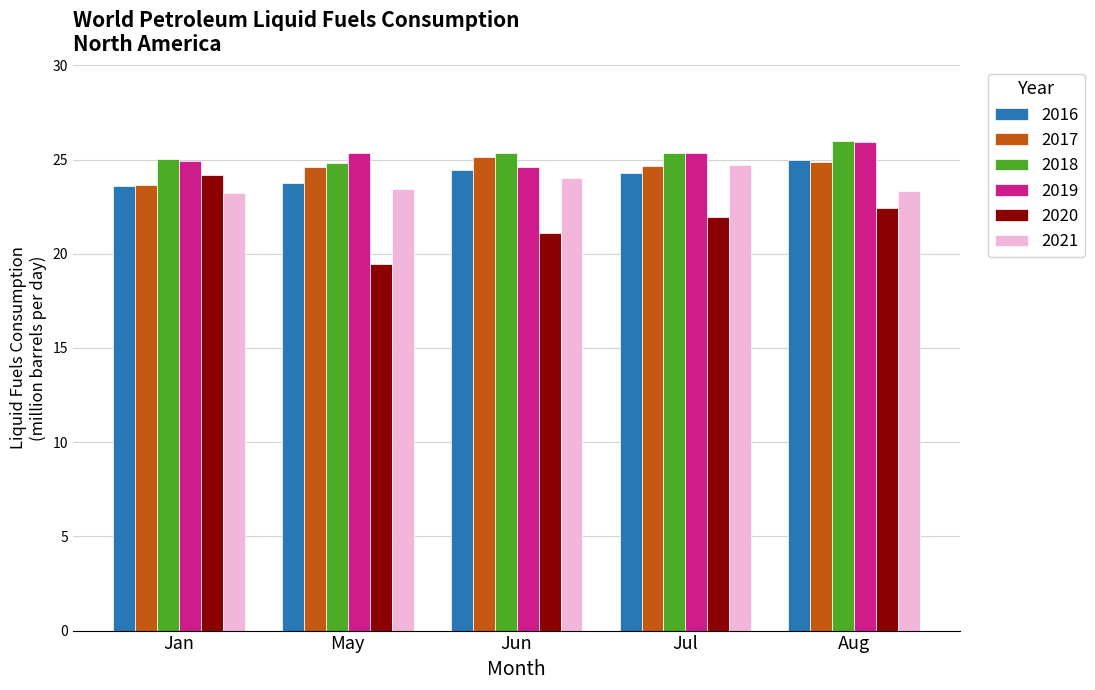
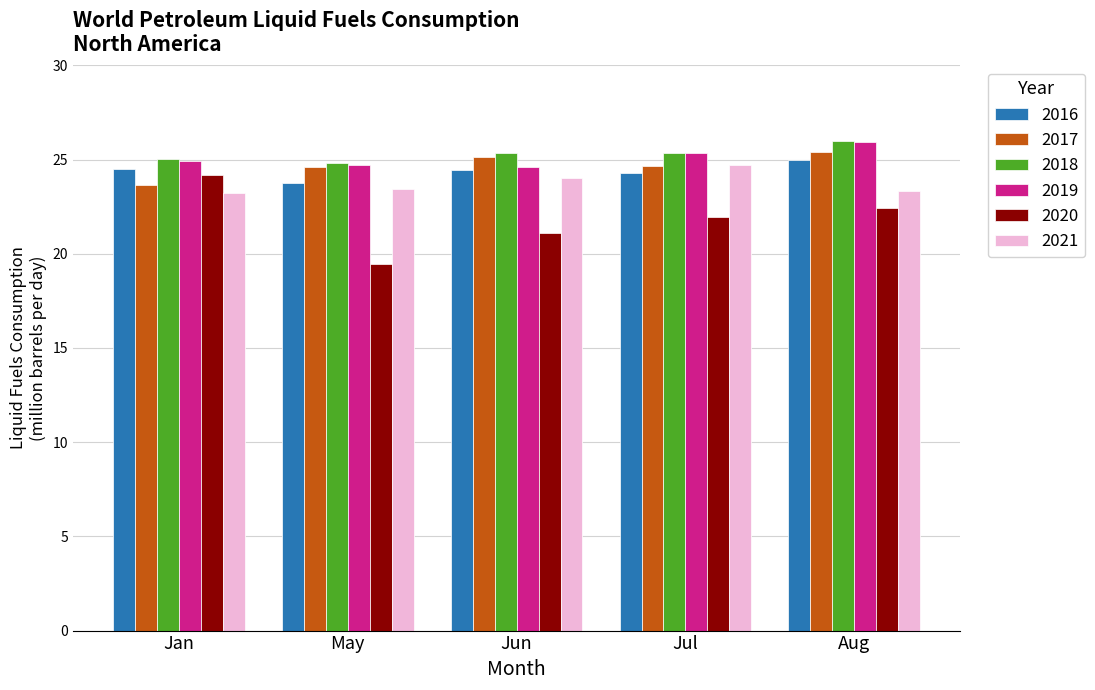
  {
    "2016": {
-     "Jan": 23.6,
+     "Jan": 24.5,
      "May": 23.8,
      "Jun": 24.4,
      "Jul": 24.3,
      "Aug": 25.0
    },
    "2017": {
      "Jan": 23.7,
      "May": 24.6,
      "Jun": 25.2,
      "Jul": 24.6,
-     "Aug": 24.9
+     "Aug": 25.4
    },
    "2018": {
      "Jan": 25.0,
      "May": 24.8,
      "Jun": 25.3,
      "Jul": 25.4,
      "Aug": 26.0
    },
    "2019": {
      "Jan": 24.9,
-     "May": 25.4,
+     "May": 24.7,
      "Jun": 24.6,
      "Jul": 25.3,
      "Aug": 26.0
    },
    "2020": {
      "Jan": 24.2,
      "May": 19.4,
      "Jun": 21.1,
      "Jul": 22.0,
      "Aug": 22.4
    },
    "2021": {
      "Jan": 23.2,
      "May": 23.5,
      "Jun": 24.0,
      "Jul": 24.7,
      "Aug": 23.3
    }
  }
